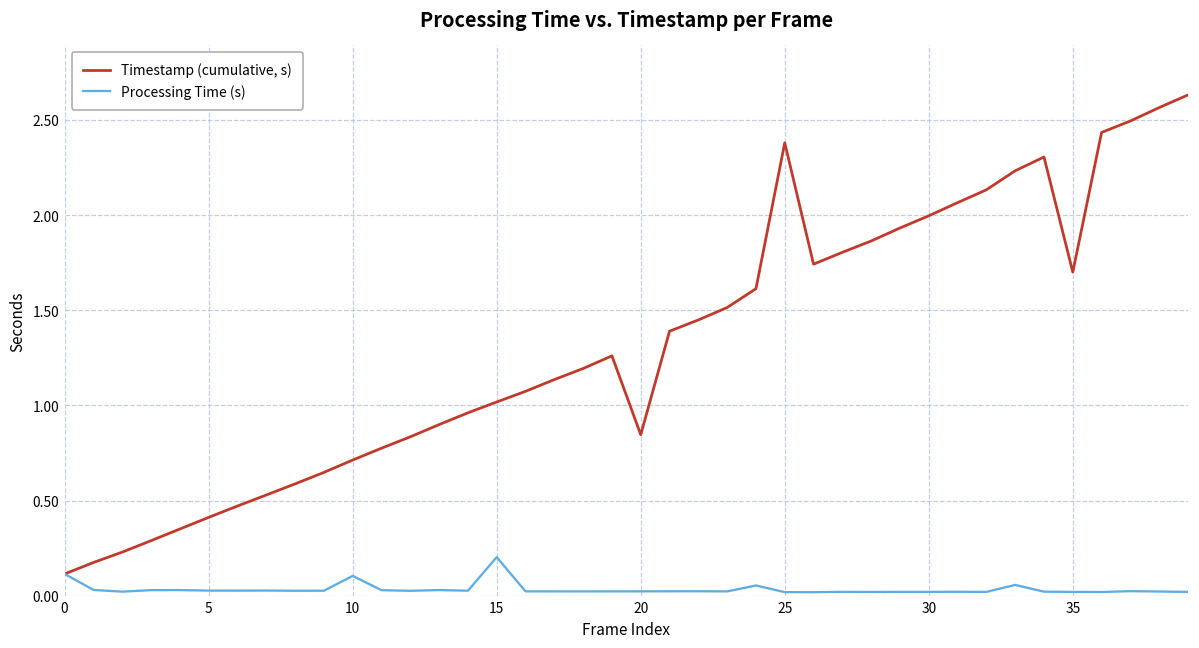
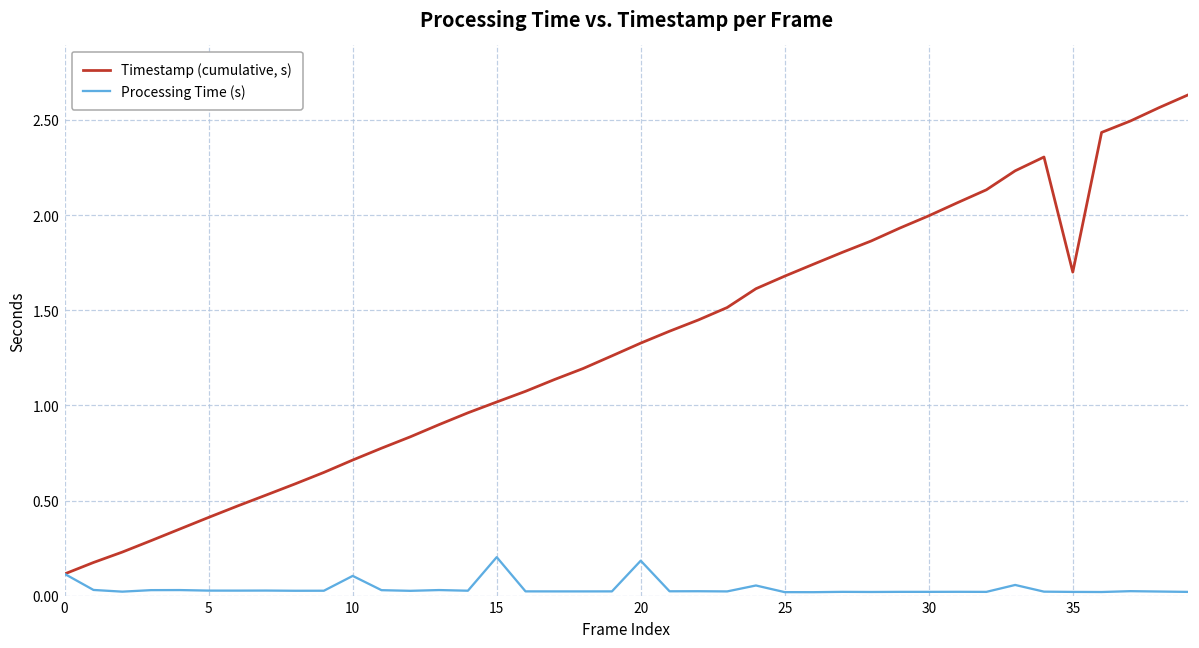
  {
    "Timestamp (cumulative, s)": {
      "5": 0.41,
      "10": 0.71,
      "15": 1.02,
-     "20": 0.85,
-     "25": 2.38,
+     "20": 1.33,
+     "25": 1.68,
      "30": 2.00,
      "35": 1.70
    },
    "Processing Time (s)": {
      "5": 0.03,
      "10": 0.10,
      "15": 0.20,
-     "20": 0.02,
+     "20": 0.18,
      "25": 0.02,
      "30": 0.02,
      "35": 0.02
    }
  }
